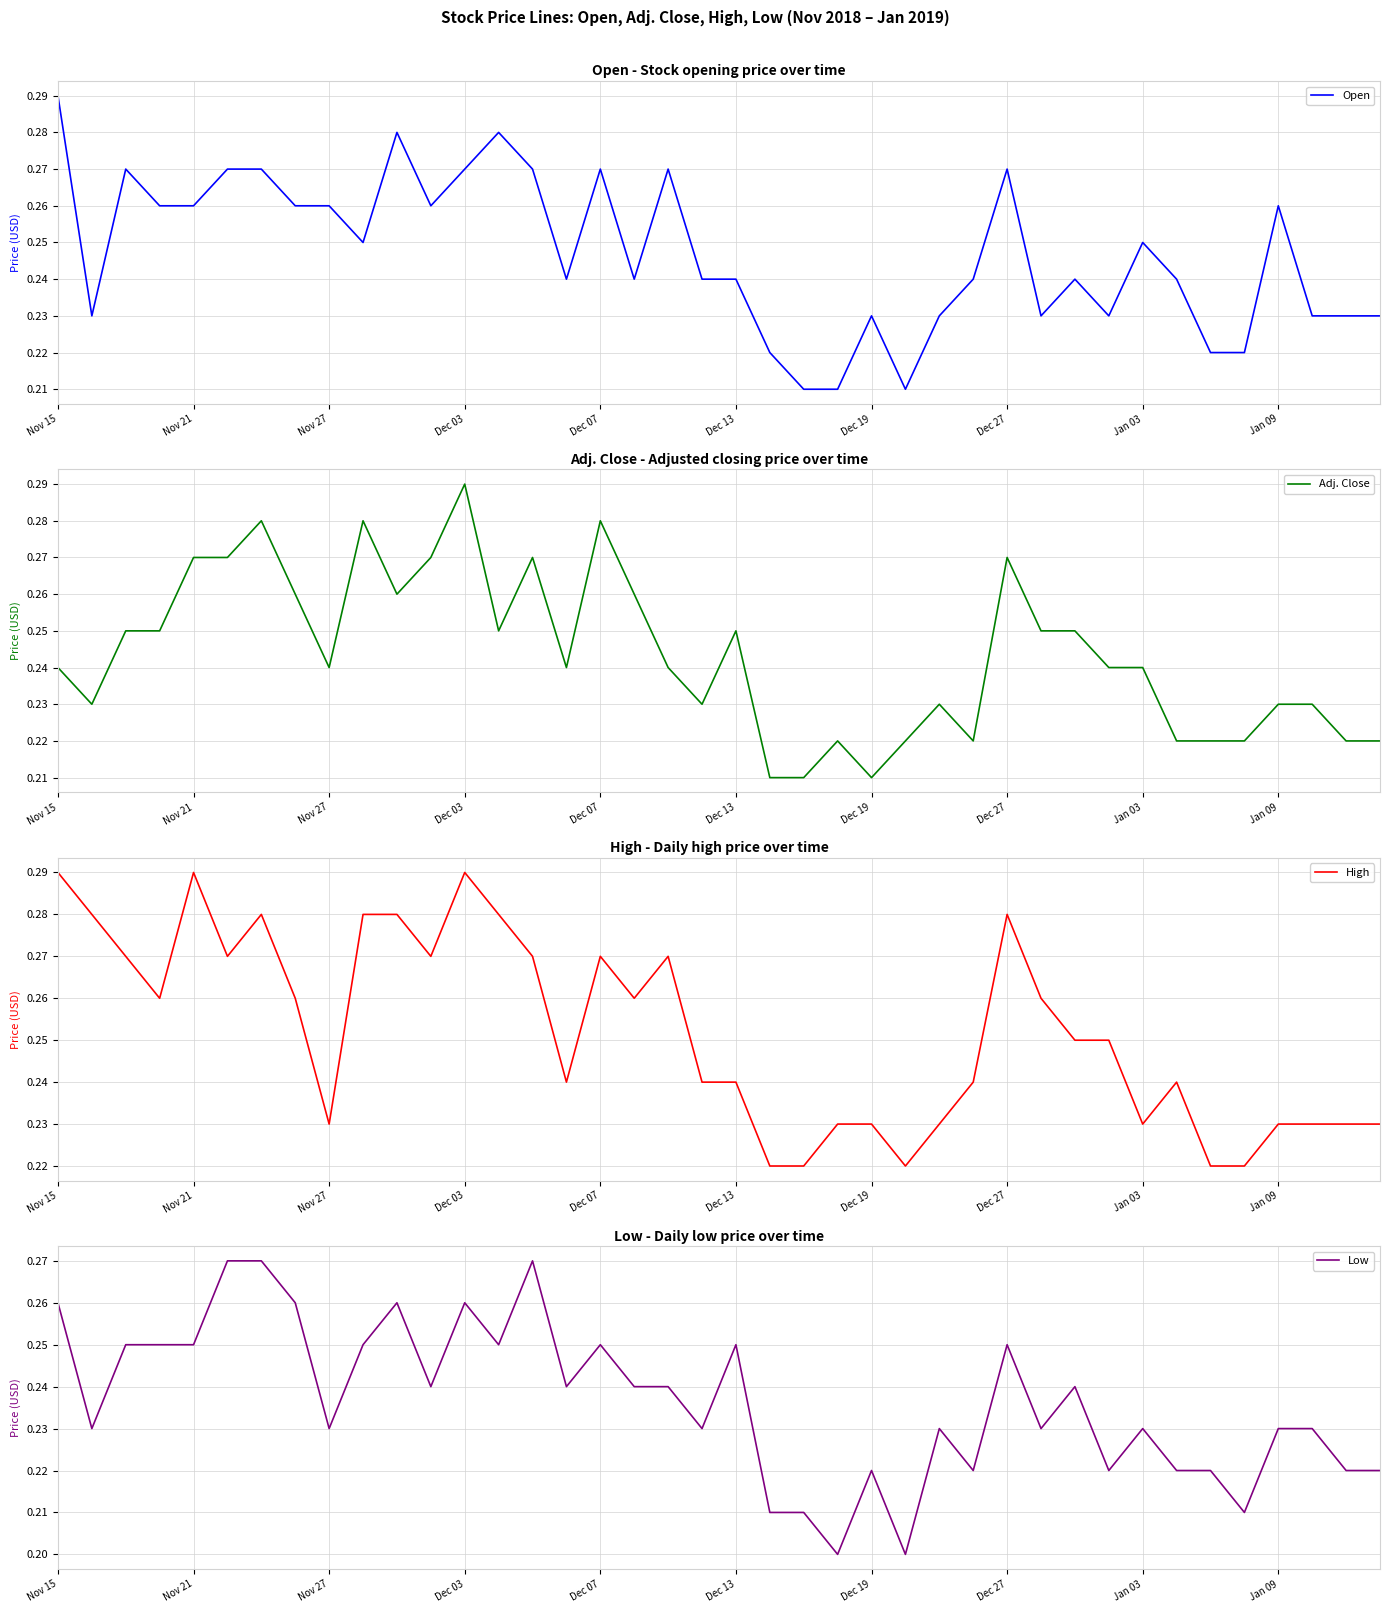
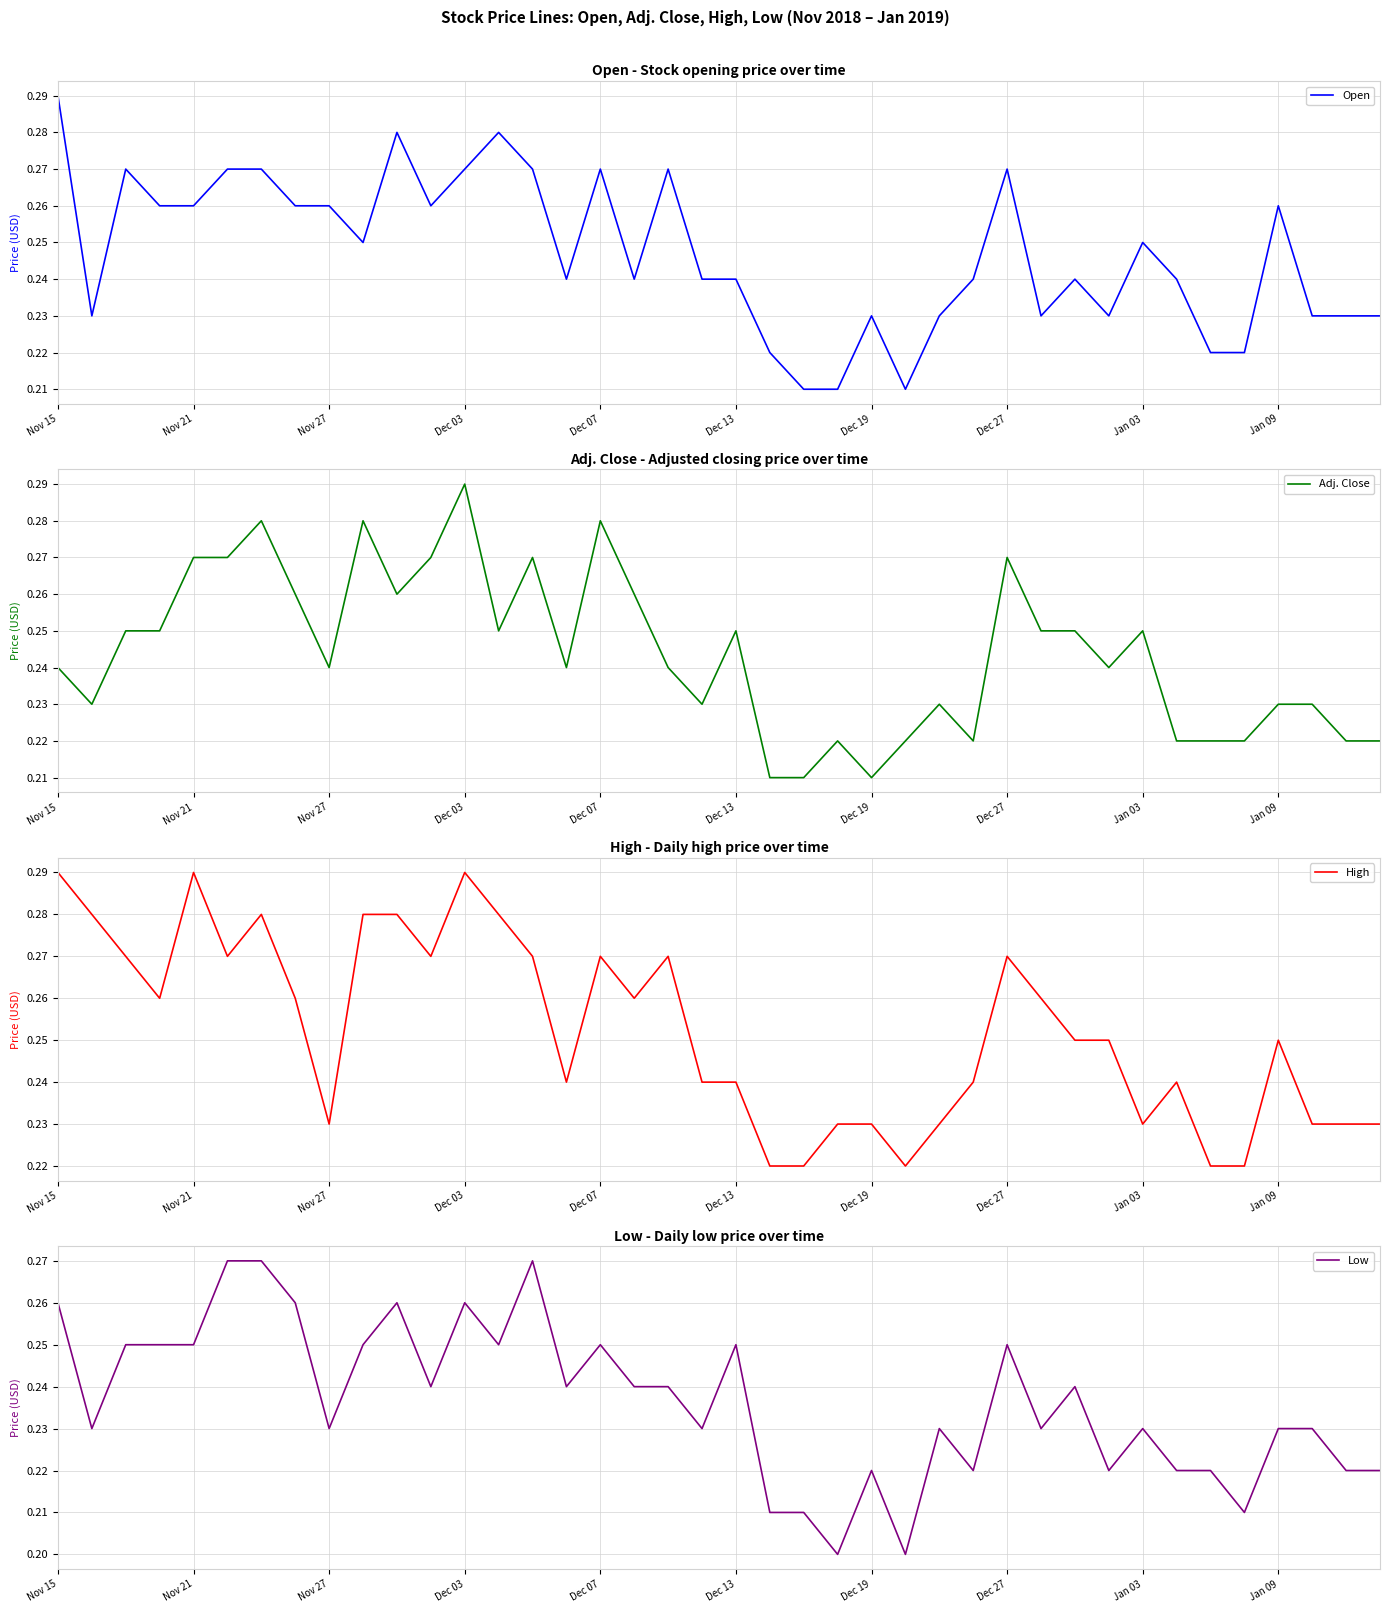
  {
    "Open - Stock opening price over time": {
      "Nov 15": 0.290,
      "Nov 21": 0.260,
      "Nov 27": 0.260,
      "Dec 03": 0.270,
      "Dec 07": 0.270,
      "Dec 13": 0.240,
      "Dec 19": 0.230,
      "Dec 27": 0.270,
      "Jan 03": 0.250,
      "Jan 09": 0.260
    },
    "Adj. Close - Adjusted closing price over time": {
      "Nov 15": 0.24,
      "Nov 21": 0.27,
      "Nov 27": 0.24,
      "Dec 03": 0.29,
      "Dec 07": 0.28,
      "Dec 13": 0.25,
      "Dec 19": 0.21,
      "Dec 27": 0.27,
-     "Jan 03": 0.24,
+     "Jan 03": 0.25,
      "Jan 09": 0.23
    },
    "High - Daily high price over time": {
      "Nov 15": 0.29,
      "Nov 21": 0.29,
      "Nov 27": 0.23,
      "Dec 03": 0.29,
      "Dec 07": 0.27,
      "Dec 13": 0.24,
      "Dec 19": 0.23,
-     "Dec 27": 0.28,
+     "Dec 27": 0.27,
      "Jan 03": 0.23,
-     "Jan 09": 0.23
+     "Jan 09": 0.25
    },
    "Low - Daily low price over time": {
      "Nov 15": 0.260,
      "Nov 21": 0.250,
      "Nov 27": 0.230,
      "Dec 03": 0.260,
      "Dec 07": 0.250,
      "Dec 13": 0.250,
      "Dec 19": 0.220,
      "Dec 27": 0.250,
      "Jan 03": 0.230,
      "Jan 09": 0.230
    }
  }
